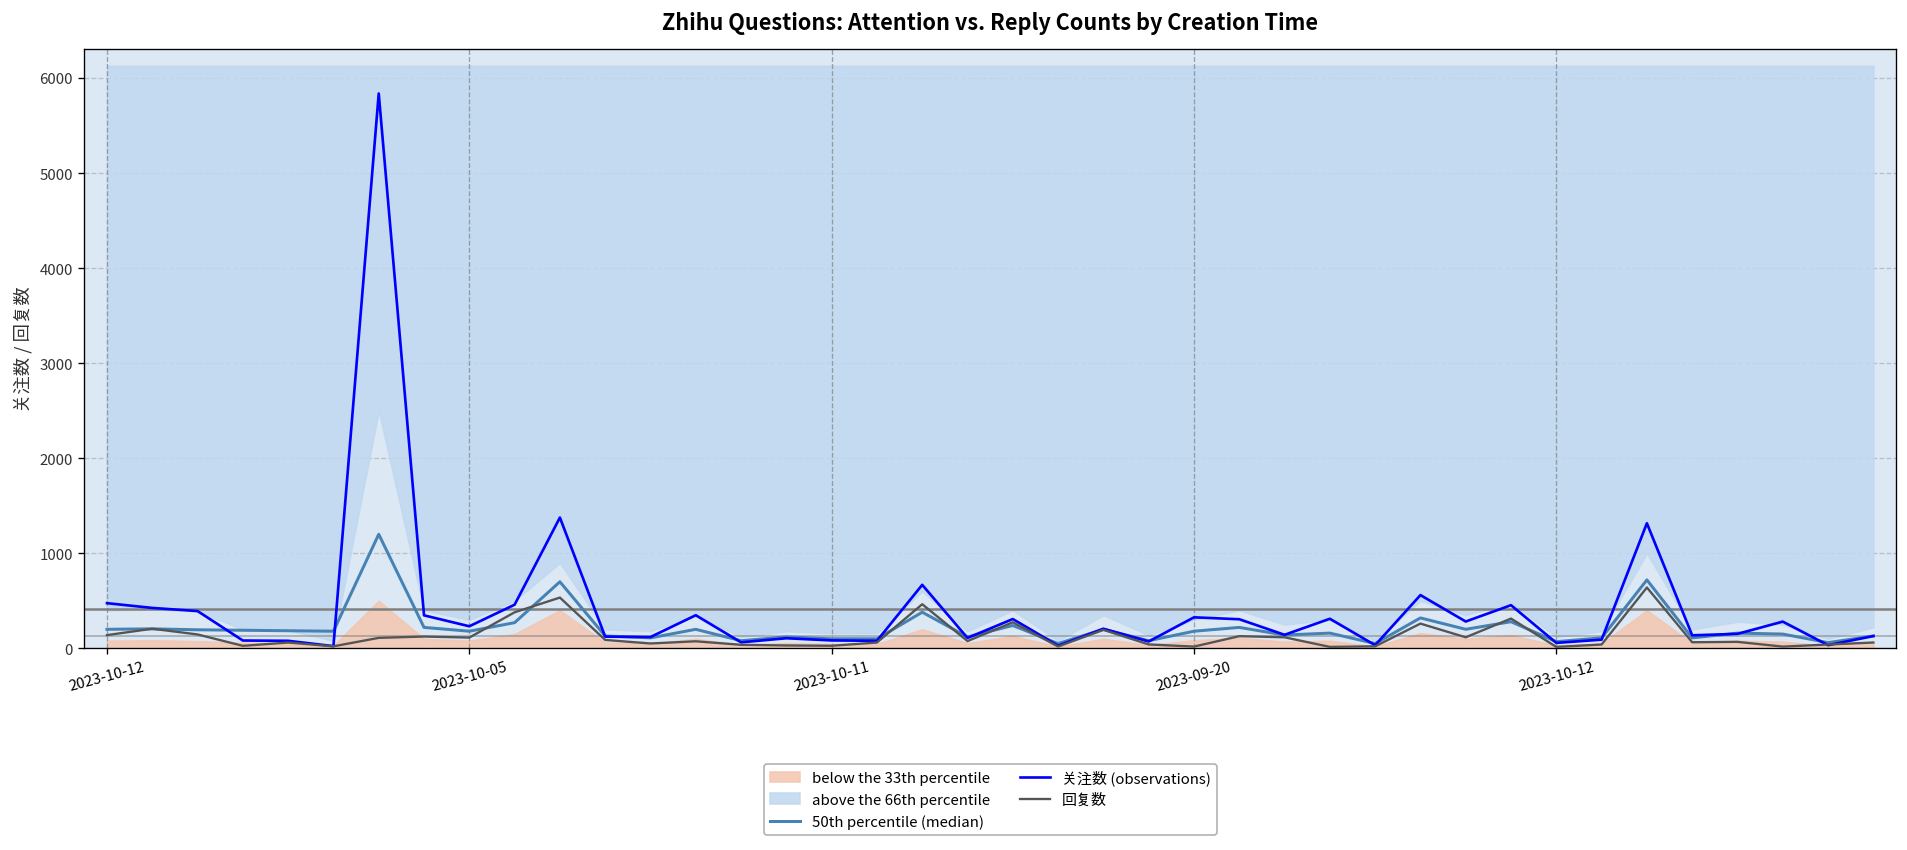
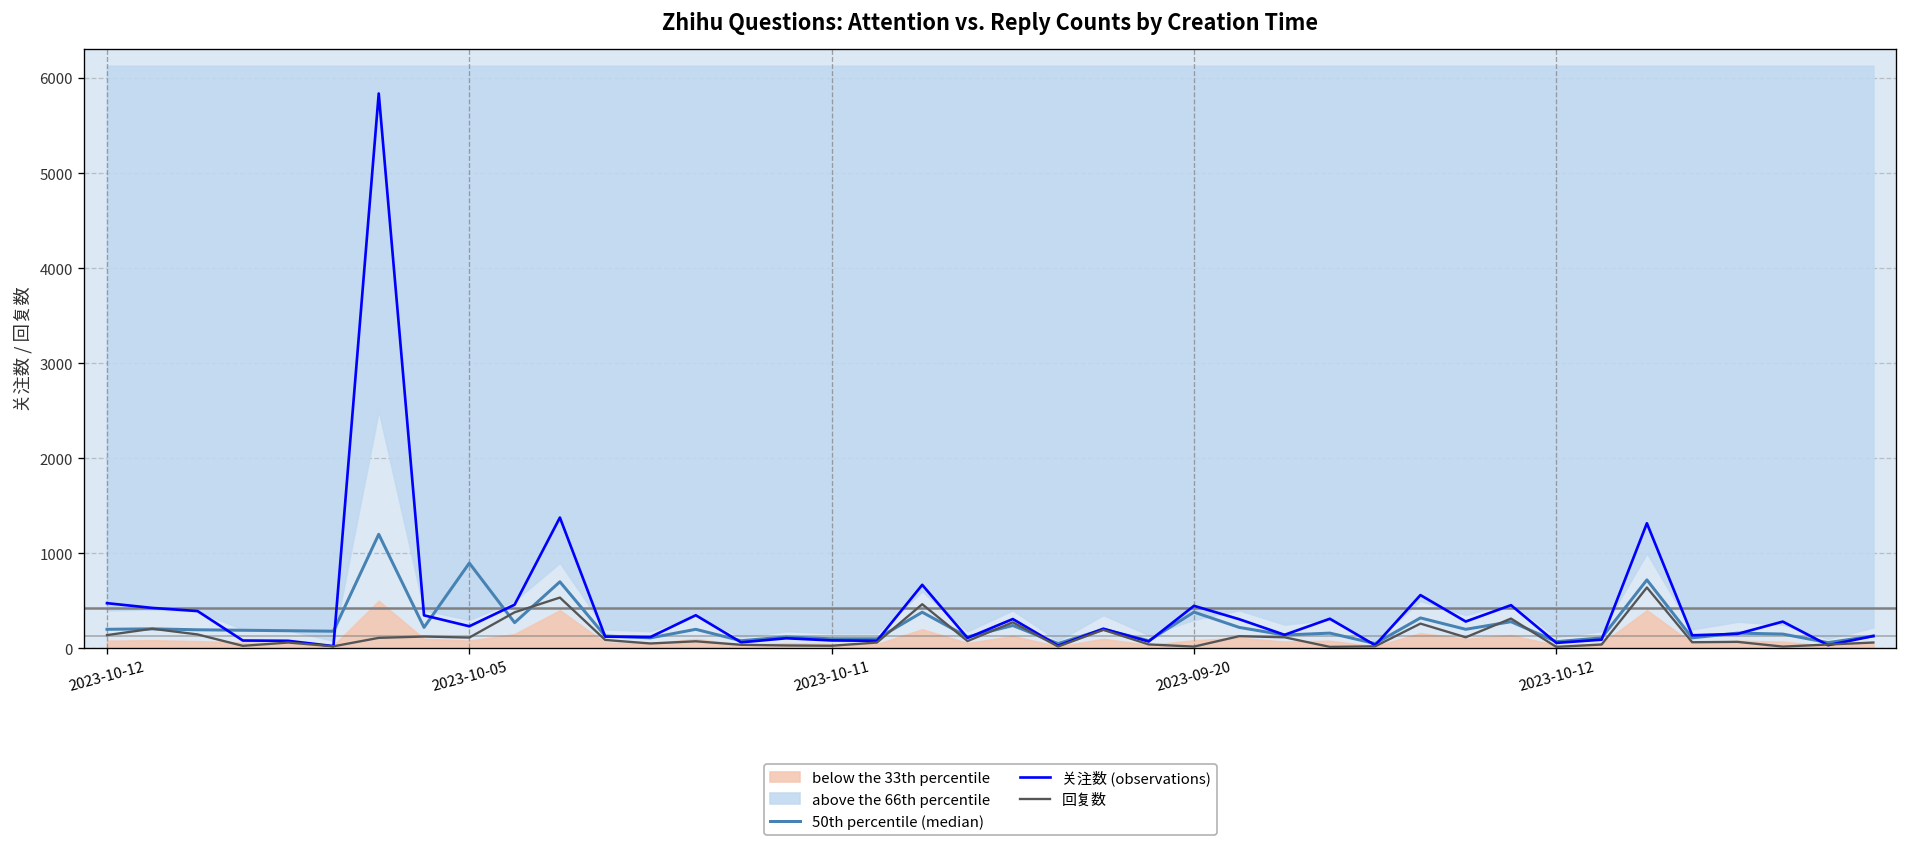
  {
    "50th percentile (median)": {
-     "2023-10-05": 200,
-     "2023-09-20": 200
+     "2023-10-05": 900,
+     "2023-09-20": 400
    },
    "below the 33th percentile": {
      "2023-10-05": 100,
      "2023-09-20": 100
    },
    "关注数 (observations)": {
      "2023-10-05": 200,
-     "2023-09-20": 300
+     "2023-09-20": 400
    },
    "回复数": {
      "2023-10-05": 100,
      "2023-09-20": 0
    }
  }
